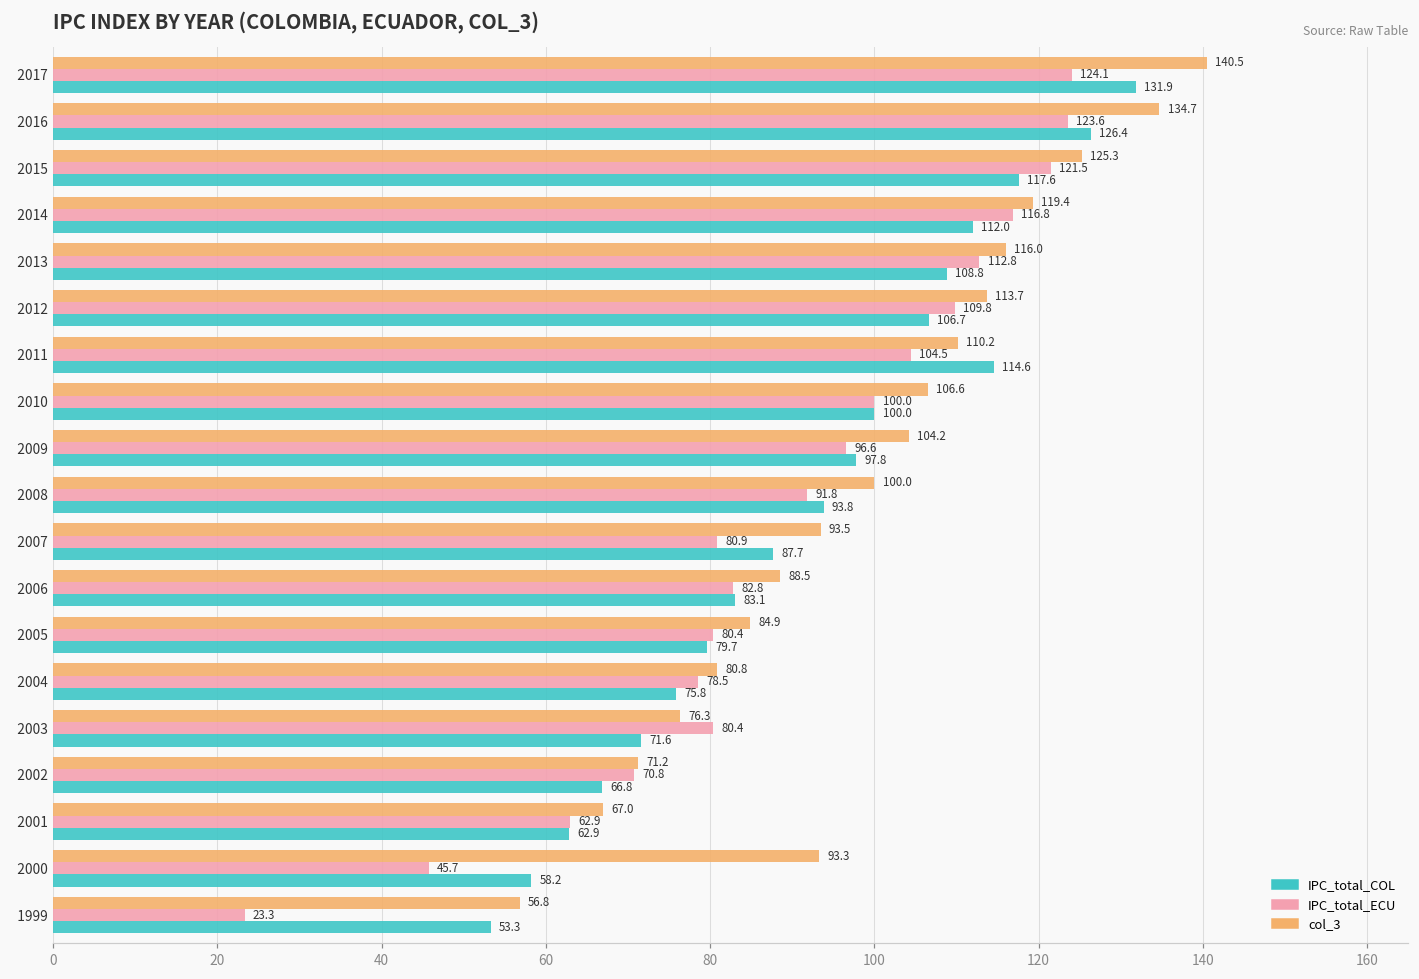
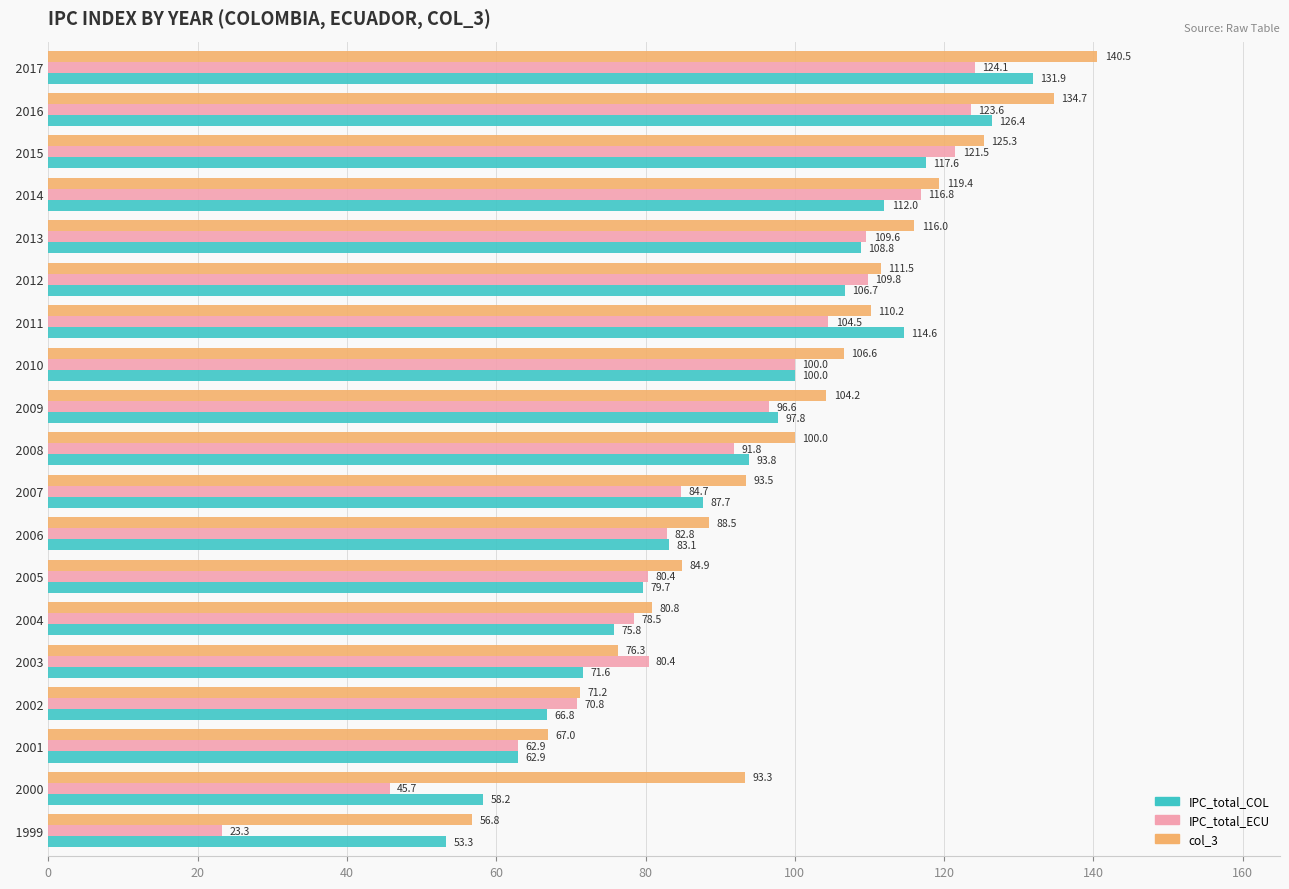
  {
    "IPC_total_COL": {
      "2017": 131.9,
      "2016": 126.4,
      "2015": 117.6,
      "2014": 112.0,
      "2013": 108.8,
      "2012": 106.7,
      "2011": 114.6,
      "2010": 100.0,
      "2009": 97.8,
      "2008": 93.8,
      "2007": 87.7,
      "2006": 83.1,
      "2005": 79.7,
      "2004": 75.8,
      "2003": 71.6,
      "2002": 66.8,
      "2001": 62.9,
      "2000": 58.2,
      "1999": 53.3
    },
    "IPC_total_ECU": {
      "2017": 124.1,
      "2016": 123.6,
      "2015": 121.5,
      "2014": 116.8,
-     "2013": 112.8,
+     "2013": 109.6,
      "2012": 109.8,
      "2011": 104.5,
      "2010": 100.0,
      "2009": 96.6,
      "2008": 91.8,
-     "2007": 80.9,
+     "2007": 84.7,
      "2006": 82.8,
      "2005": 80.4,
      "2004": 78.5,
      "2003": 80.4,
      "2002": 70.8,
      "2001": 62.9,
      "2000": 45.7,
      "1999": 23.3
    },
    "col_3": {
      "2017": 140.5,
      "2016": 134.7,
      "2015": 125.3,
      "2014": 119.4,
      "2013": 116.0,
-     "2012": 113.7,
+     "2012": 111.5,
      "2011": 110.2,
      "2010": 106.6,
      "2009": 104.2,
      "2008": 100.0,
      "2007": 93.5,
      "2006": 88.5,
      "2005": 84.9,
      "2004": 80.8,
      "2003": 76.3,
      "2002": 71.2,
      "2001": 67.0,
      "2000": 93.3,
      "1999": 56.8
    }
  }
